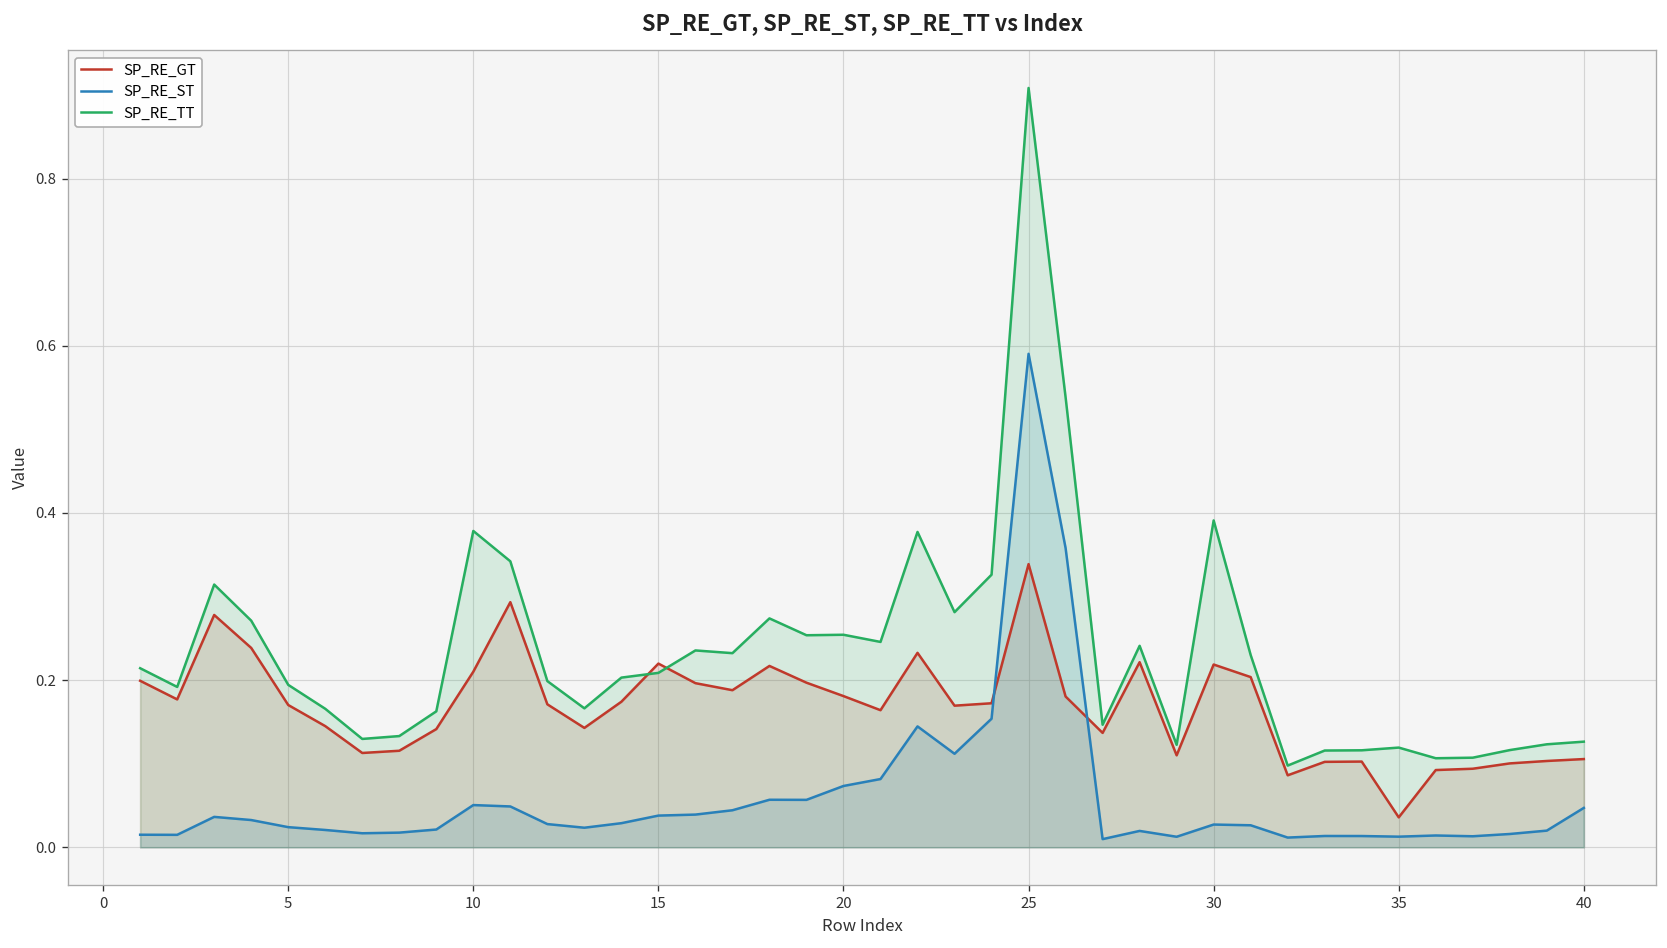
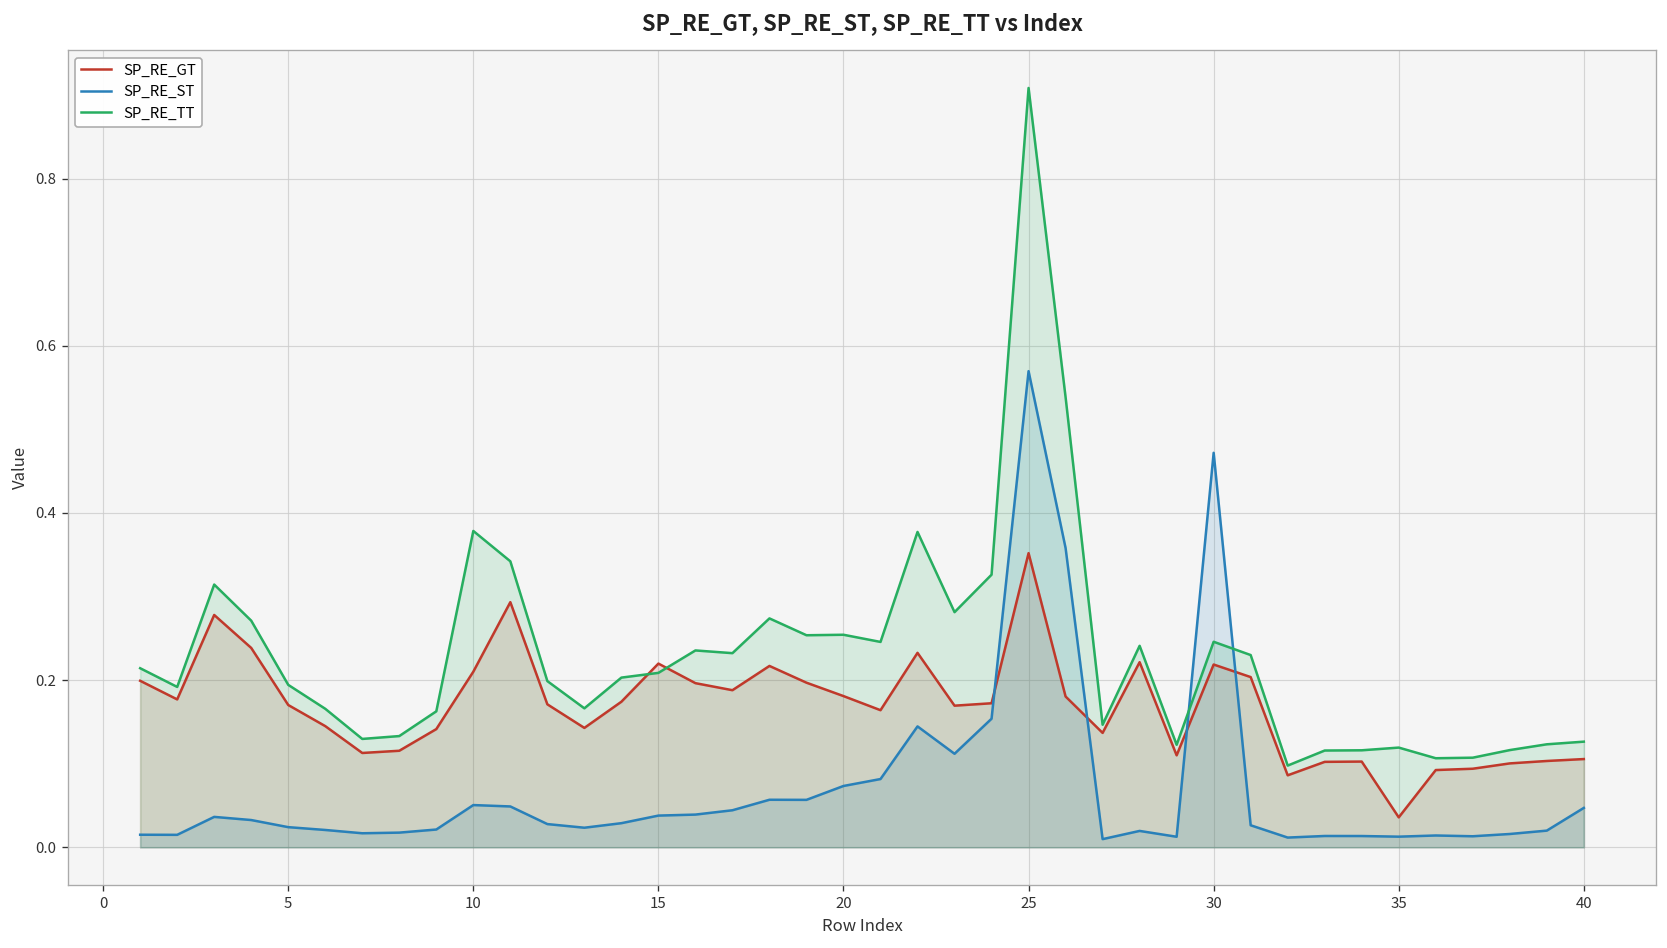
  {
    "SP_RE_GT": {
      "5": 0.17,
      "10": 0.21,
      "15": 0.22,
      "20": 0.18,
-     "25": 0.34,
+     "25": 0.35,
      "30": 0.22,
      "35": 0.04,
      "40": 0.11
    },
    "SP_RE_ST": {
      "5": 0.02,
      "10": 0.05,
      "15": 0.04,
      "20": 0.07,
-     "25": 0.59,
-     "30": 0.03,
+     "25": 0.57,
+     "30": 0.47,
      "35": 0.01,
      "40": 0.05
    },
    "SP_RE_TT": {
      "5": 0.19,
      "10": 0.38,
      "15": 0.21,
      "20": 0.25,
      "25": 0.91,
-     "30": 0.39,
+     "30": 0.25,
      "35": 0.12,
      "40": 0.13
    }
  }
